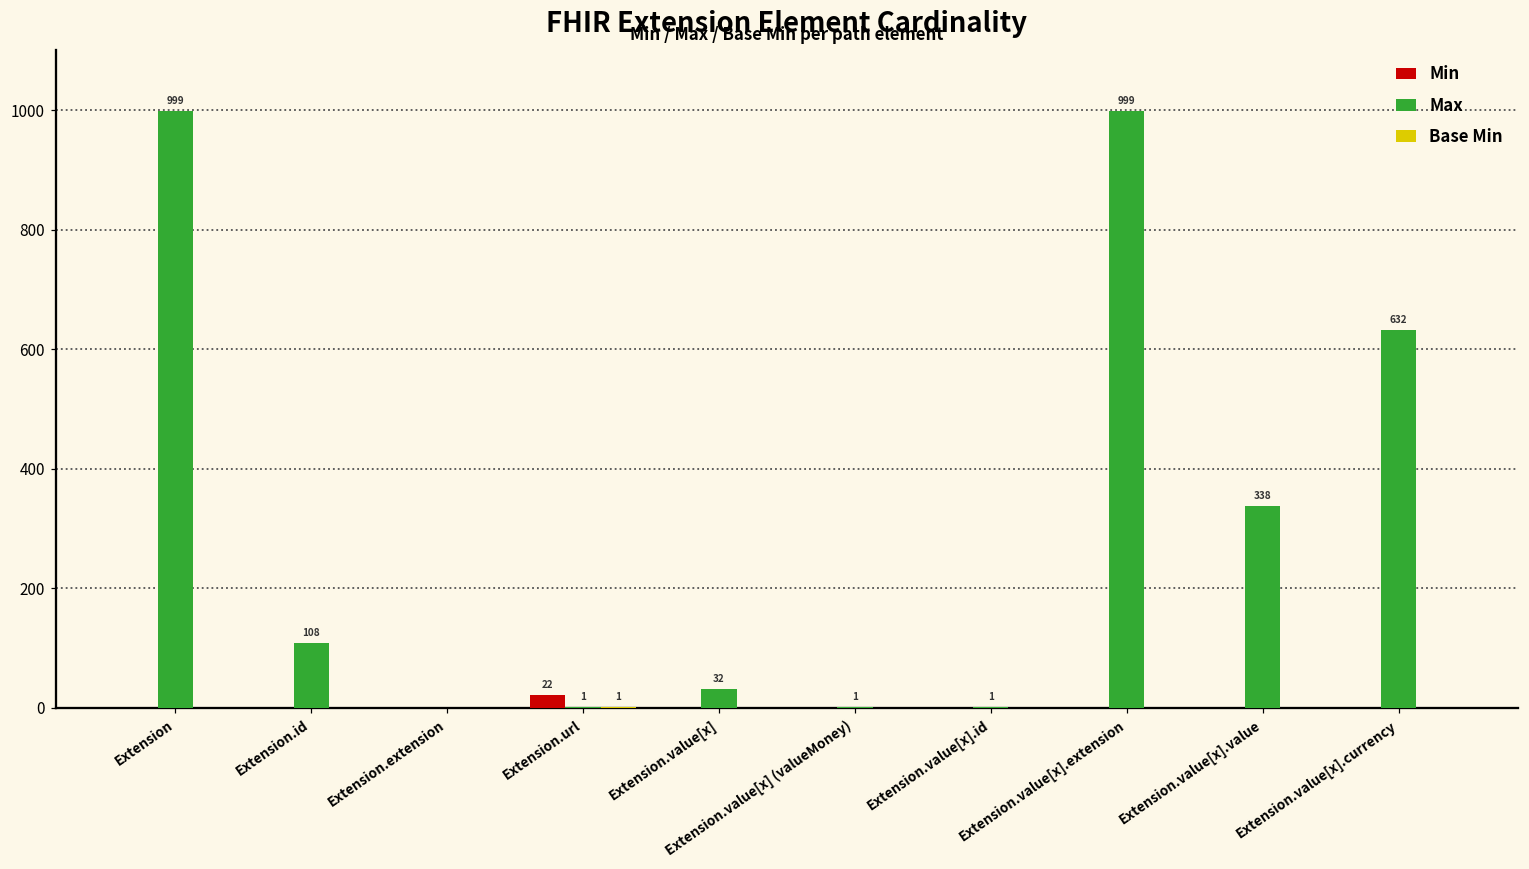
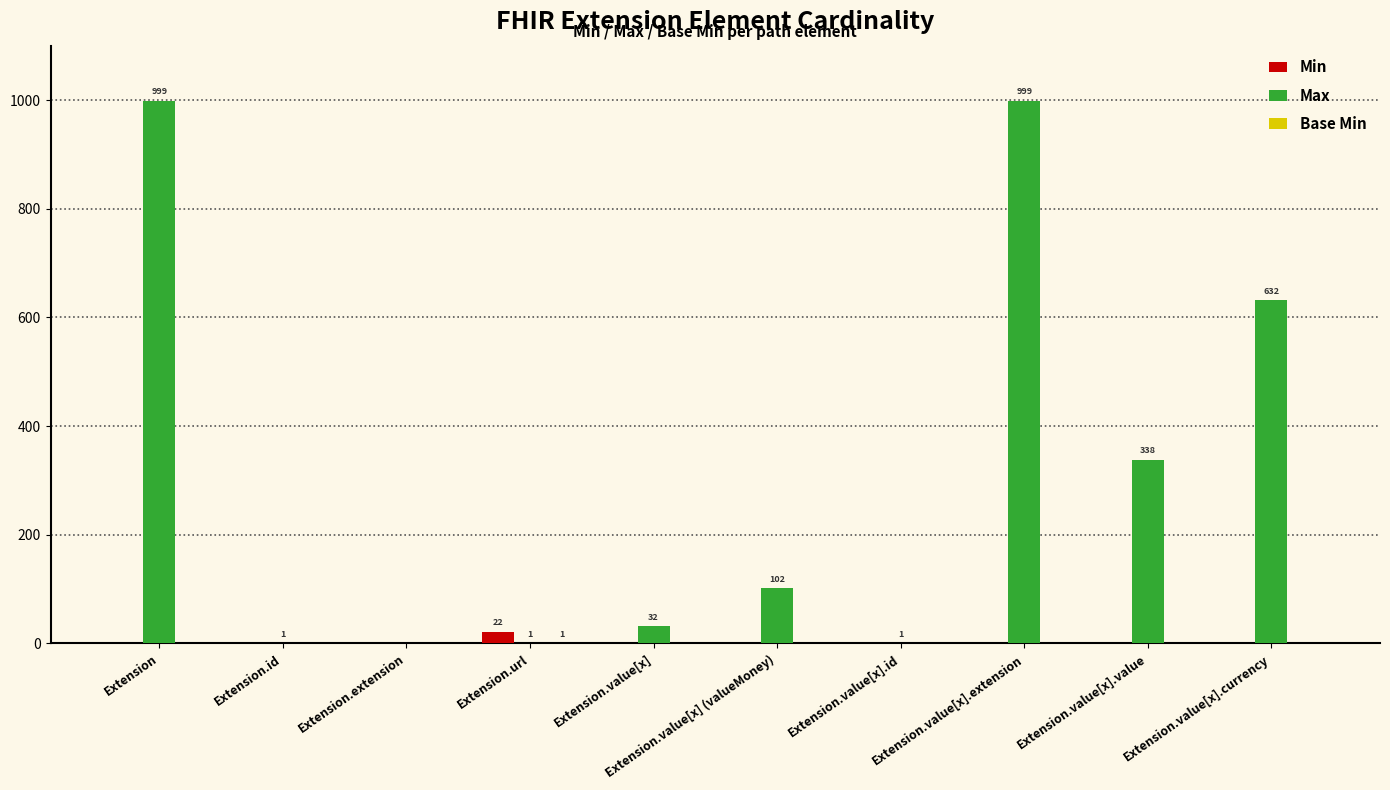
  {
    "Min": {
      "Extension.url": 22
    },
    "Max": {
      "Extension": 999,
-     "Extension.id": 108,
+     "Extension.id": 1,
      "Extension.url": 1,
      "Extension.value[x]": 32,
-     "Extension.value[x] (valueMoney)": 1,
+     "Extension.value[x] (valueMoney)": 102,
      "Extension.value[x].id": 1,
      "Extension.value[x].extension": 999,
      "Extension.value[x].value": 338,
      "Extension.value[x].currency": 632
    },
    "Base Min": {
      "Extension.url": 1
    }
  }
